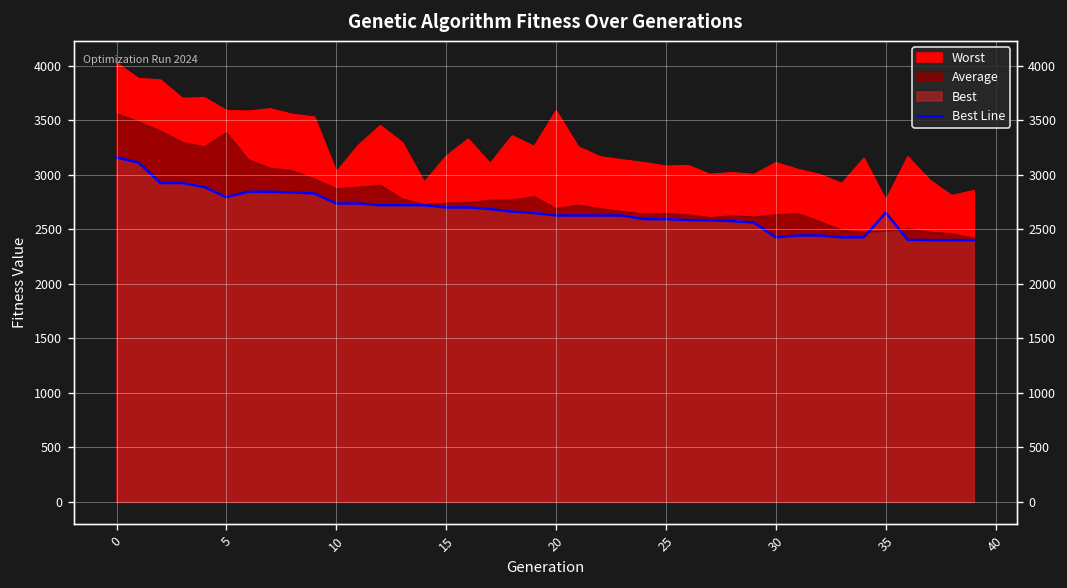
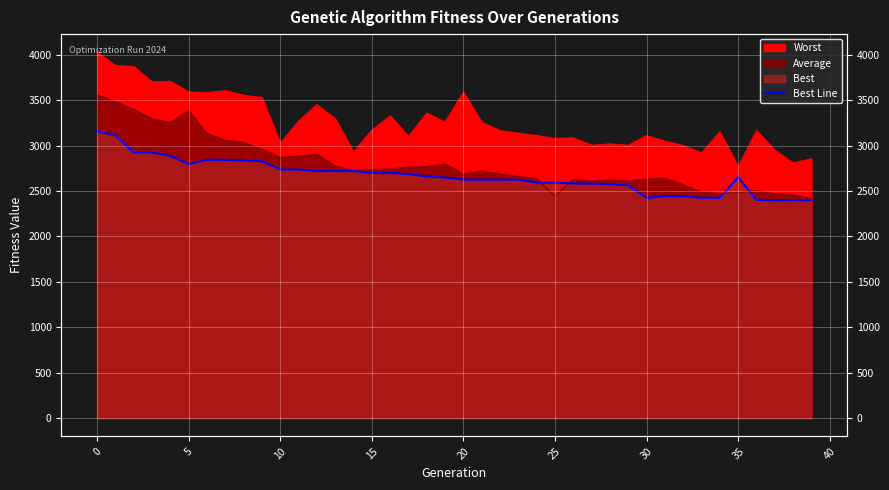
  {
    "Worst": {
      "5": 3600,
      "10": 3000,
      "15": 3200,
      "20": 3600,
      "25": 3100,
      "30": 3100,
      "35": 2800
    },
    "Average": {
      "0": 3600,
      "5": 3400,
      "10": 2900,
      "15": 2700,
      "20": 2700,
-     "25": 2600,
+     "25": 2400,
      "30": 2600,
      "35": 2500
    },
    "Best": {
      "0": 3200,
      "5": 2800,
      "10": 2700,
      "15": 2700,
      "20": 2600,
      "25": 2600,
      "30": 2400,
      "35": 2700
    }
  }
